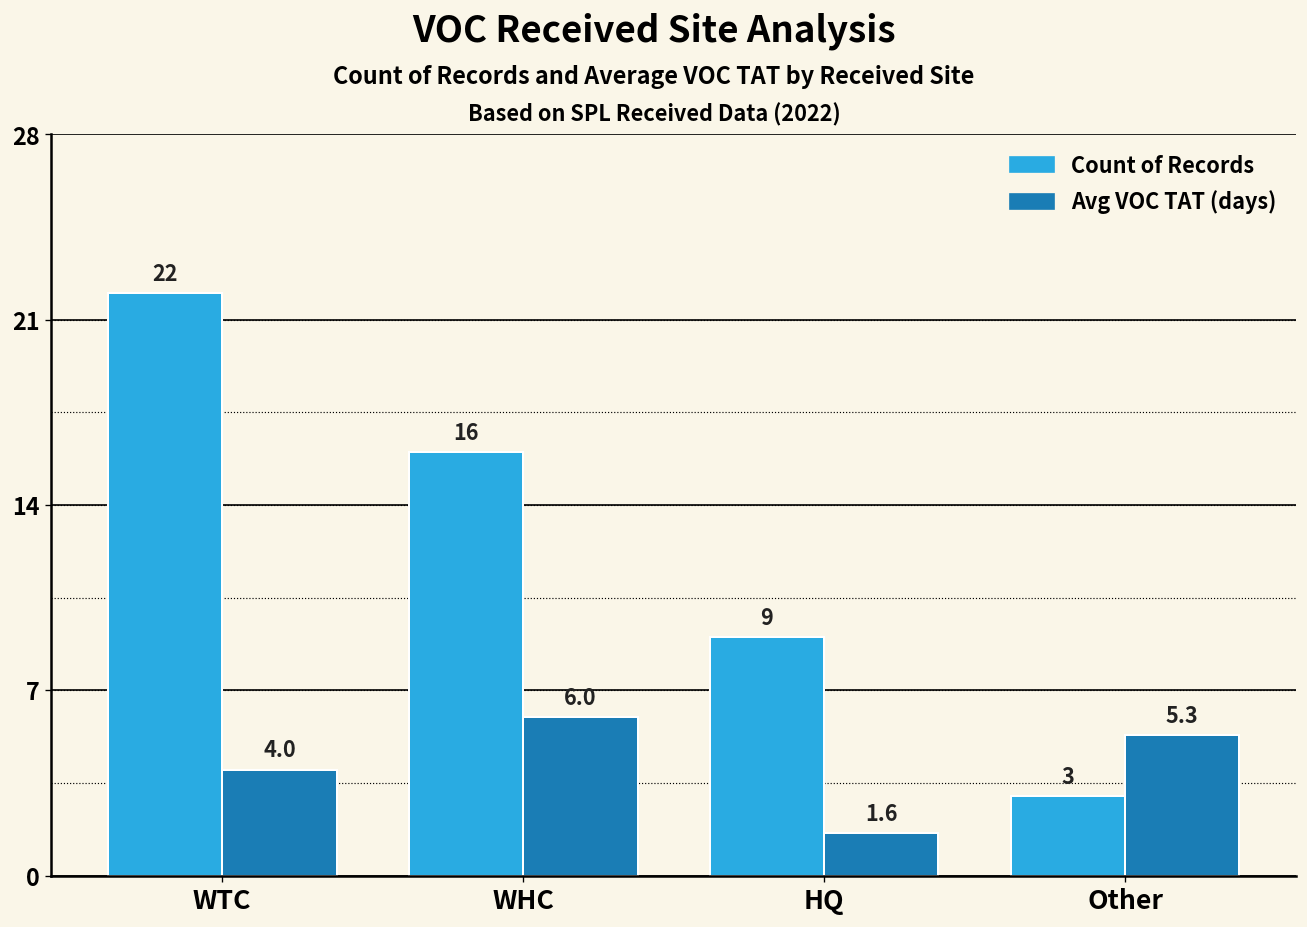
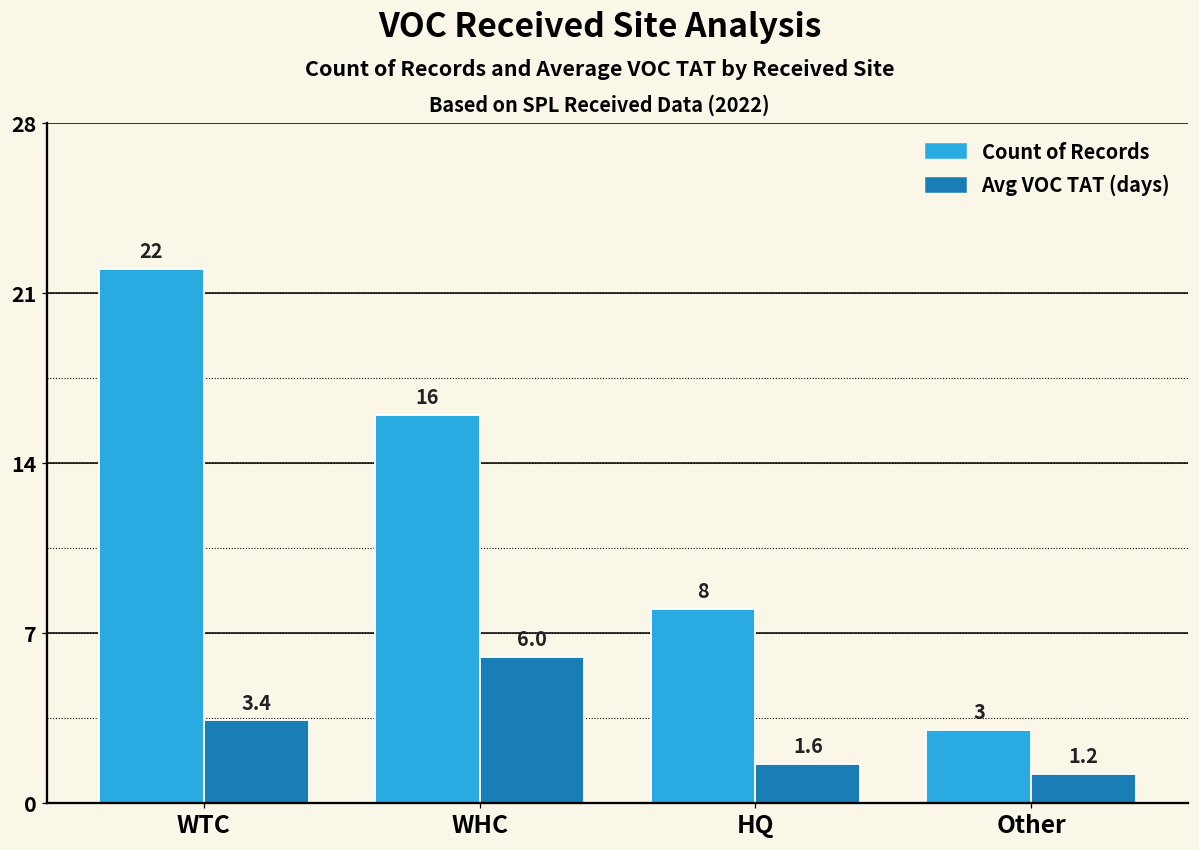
  {
    "Count of Records": {
      "WTC": 22,
      "WHC": 16,
-     "HQ": 9,
+     "HQ": 8,
      "Other": 3
    },
    "Avg VOC TAT (days)": {
-     "WTC": 4.0,
+     "WTC": 3.4,
      "WHC": 6.0,
      "HQ": 1.6,
-     "Other": 5.3
+     "Other": 1.2
    }
  }
